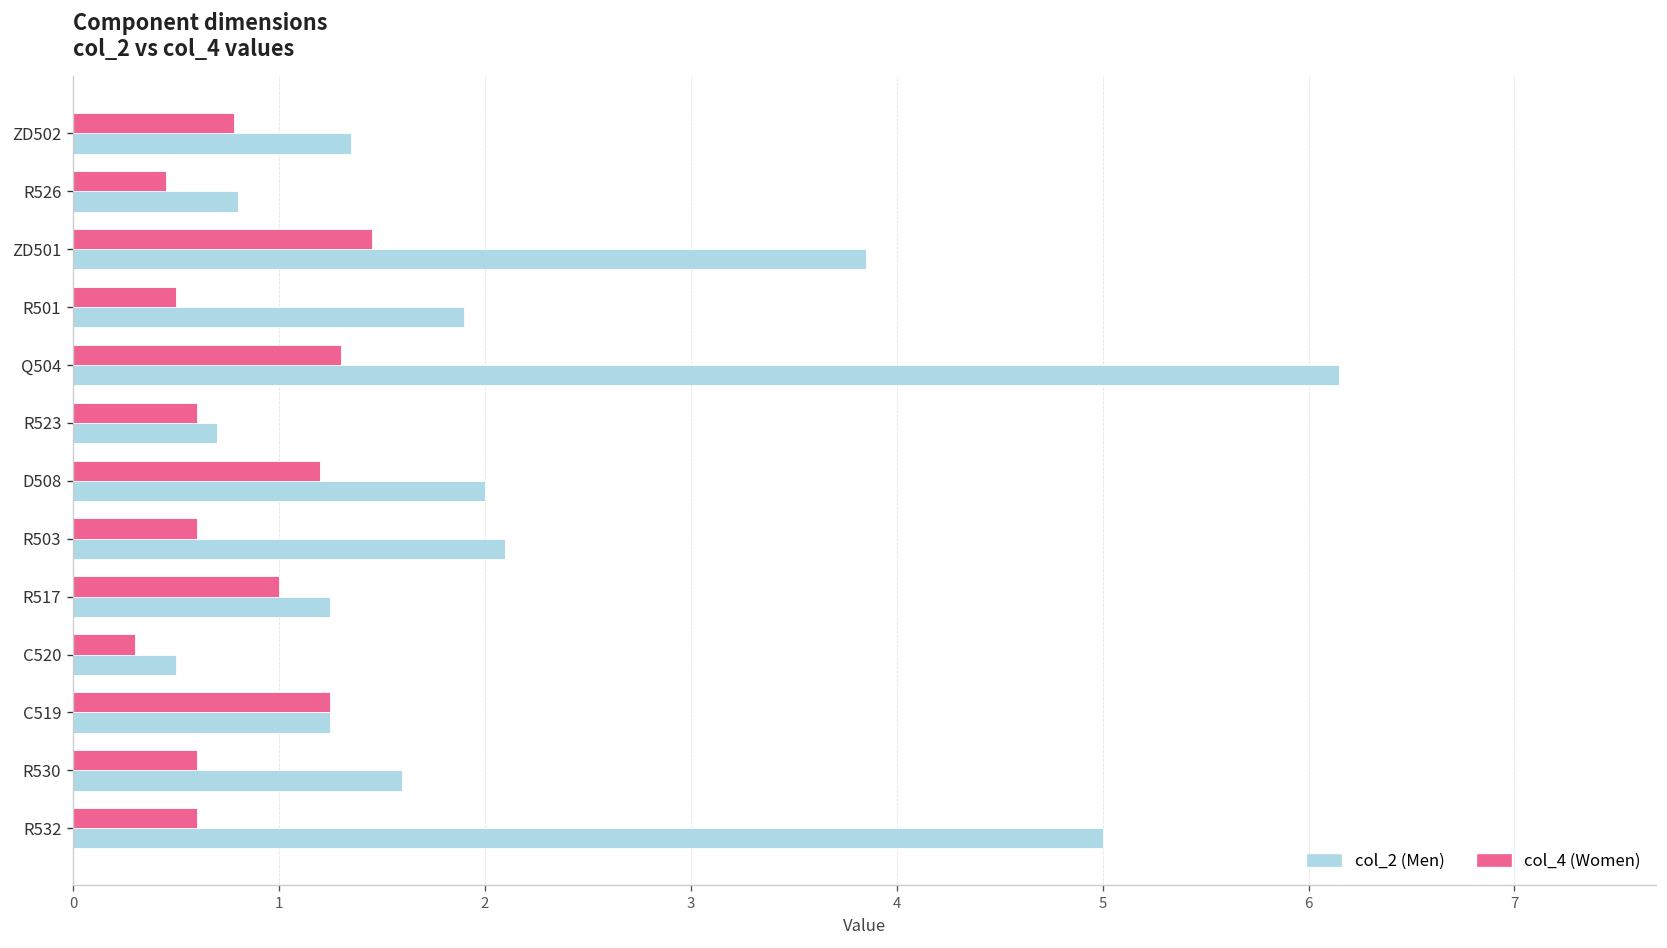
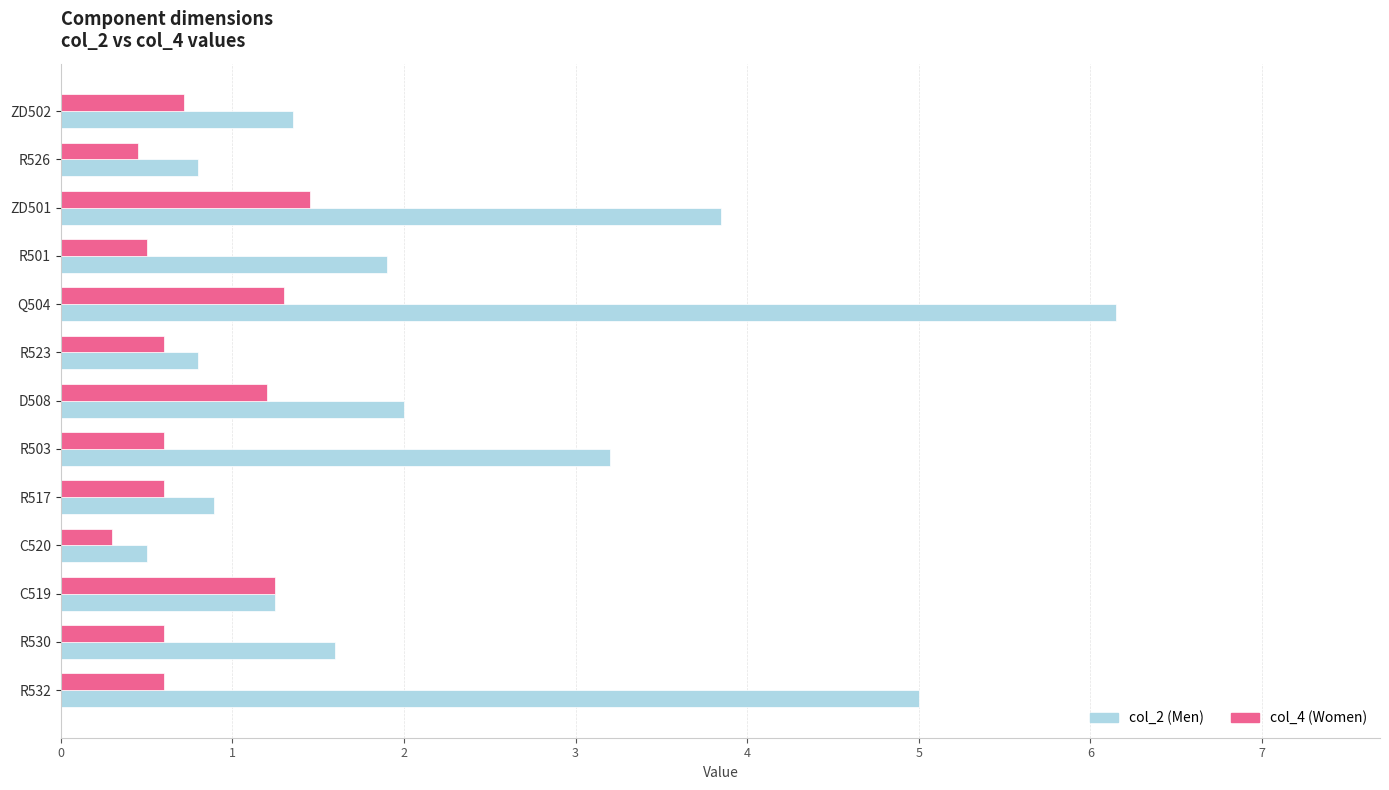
  {
    "col_2 (Men)": {
      "ZD502": 1.35,
      "R526": 0.80,
      "ZD501": 3.85,
      "R501": 1.90,
      "Q504": 6.15,
-     "R523": 0.7,
+     "R523": 0.8,
      "D508": 2.00,
-     "R503": 2.1,
-     "R517": 1.25,
+     "R503": 3.2,
+     "R517": 0.89,
      "C520": 0.50,
      "C519": 1.25,
      "R530": 1.60,
      "R532": 5.00
    },
    "col_4 (Women)": {
-     "ZD502": 0.78,
+     "ZD502": 0.72,
      "R526": 0.45,
      "ZD501": 1.45,
      "R501": 0.50,
      "Q504": 1.30,
      "R523": 0.60,
      "D508": 1.20,
      "R503": 0.60,
-     "R517": 1.0,
+     "R517": 0.6,
      "C520": 0.30,
      "C519": 1.25,
      "R530": 0.60,
      "R532": 0.60
    }
  }
